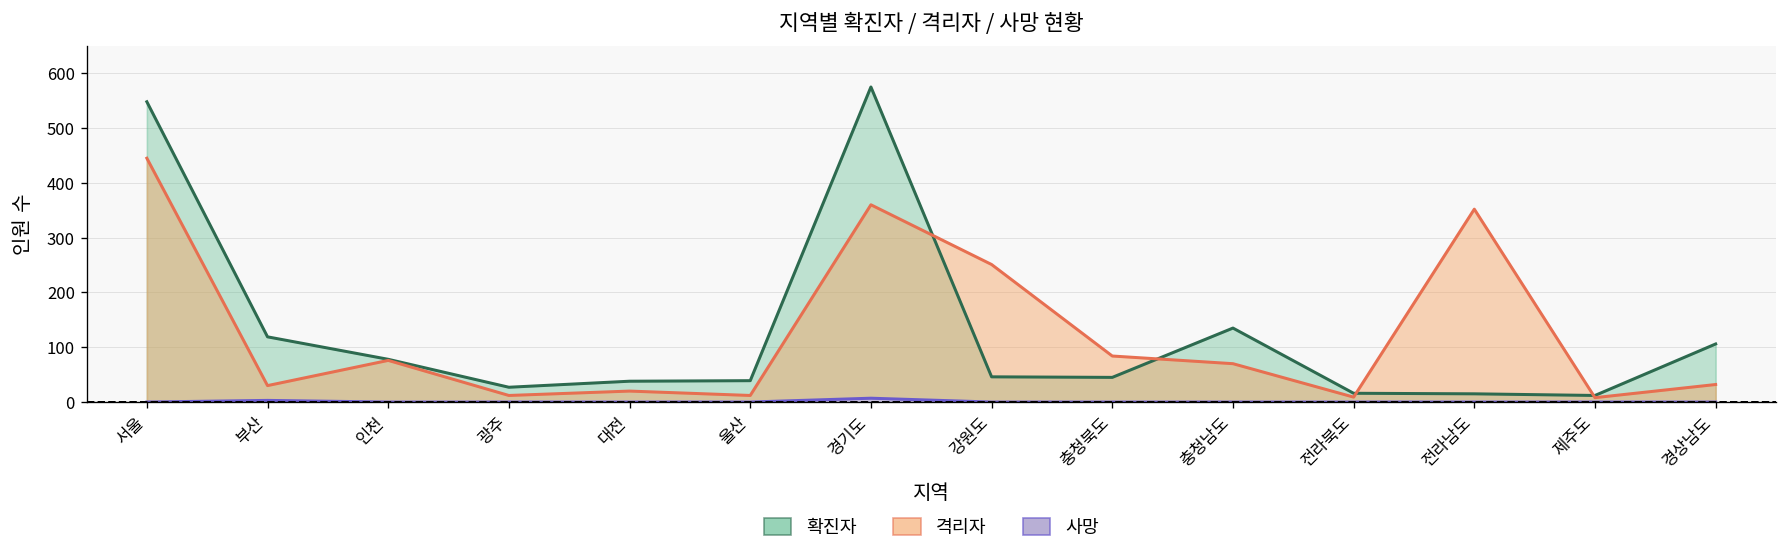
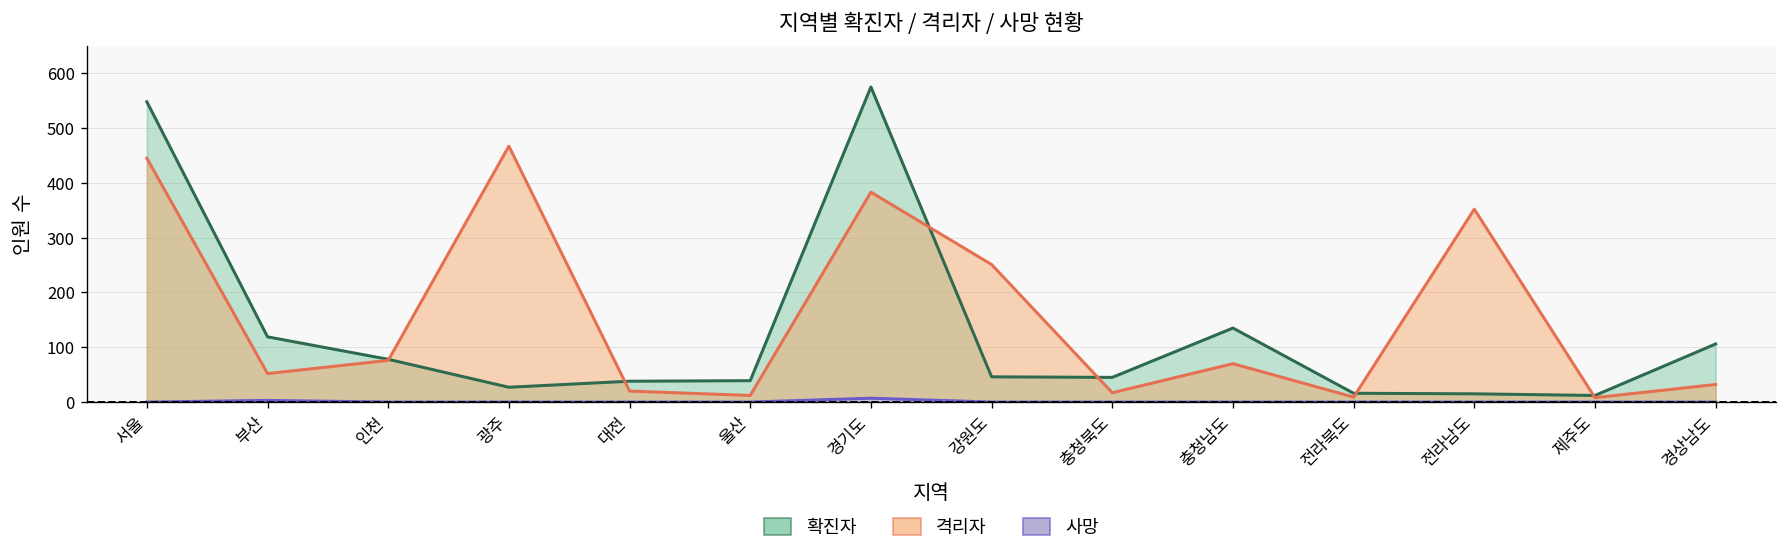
  {
    "격리자": {
      "서울": 450,
-     "부산": 30,
-     "광주": 10,
+     "부산": 50,
+     "광주": 470,
      "대전": 20,
      "울산": 10,
-     "경기도": 360,
+     "경기도": 380,
      "강원도": 250,
-     "충청북도": 80,
+     "충청북도": 20,
      "충청남도": 70,
      "전라북도": 10,
      "전라남도": 350,
      "경상남도": 30
    }
  }
